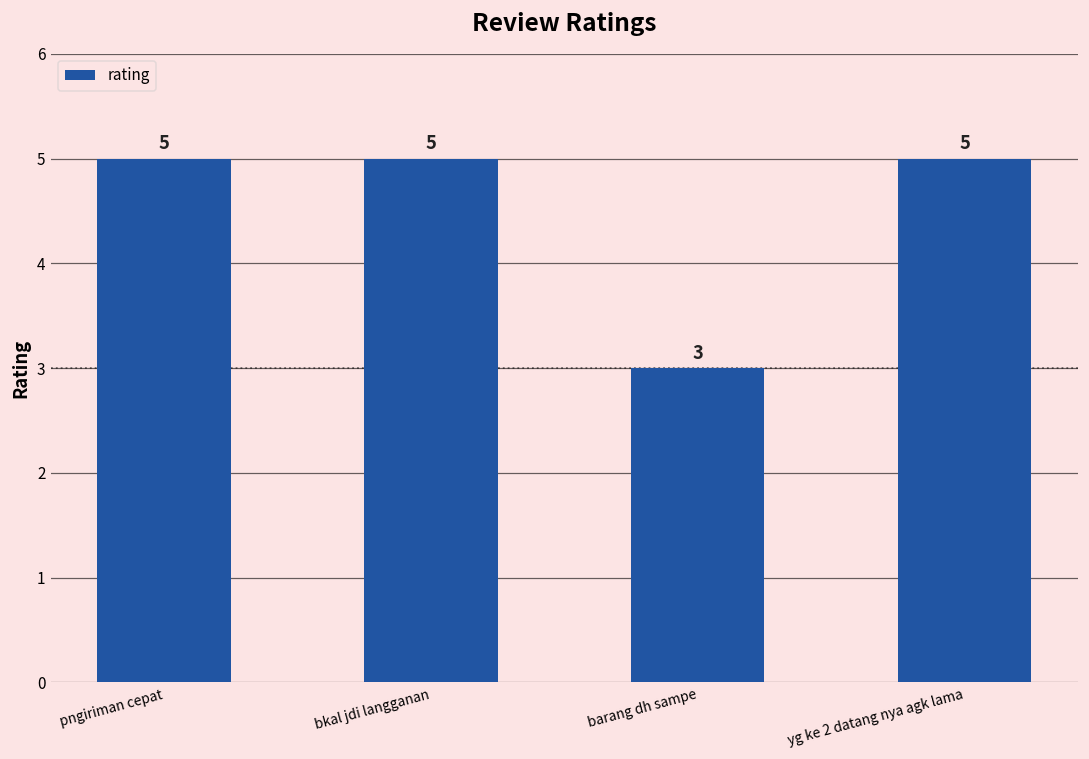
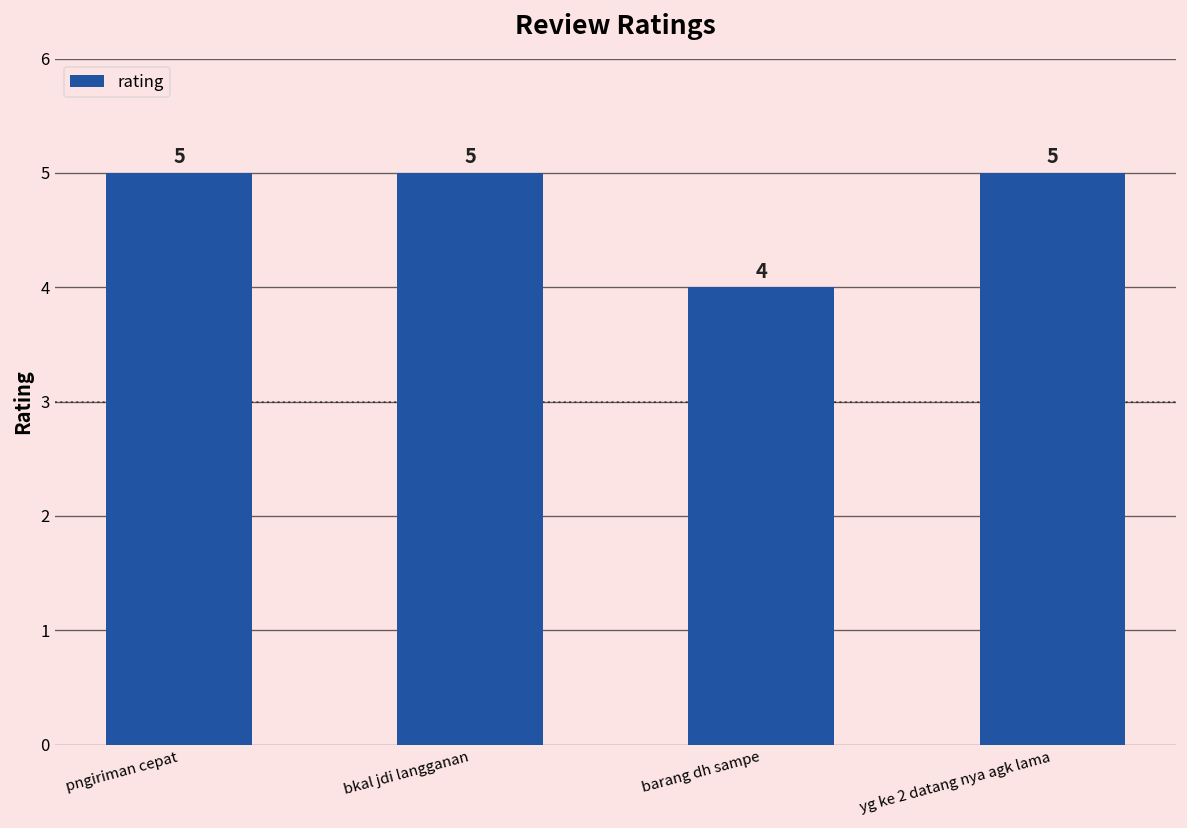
  {
    "pngiriman cepat": 5,
    "bkal jdi langganan": 5,
-   "barang dh sampe": 3,
+   "barang dh sampe": 4,
    "yg ke 2 datang nya agk lama": 5
  }
